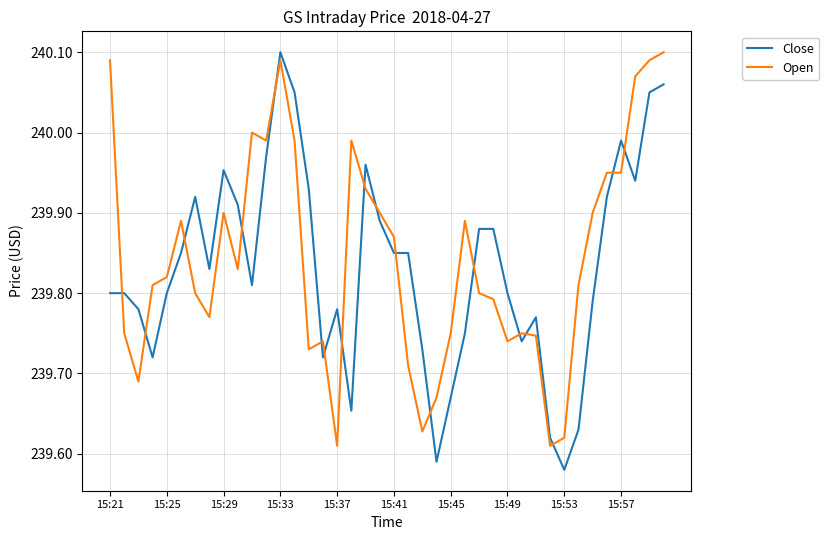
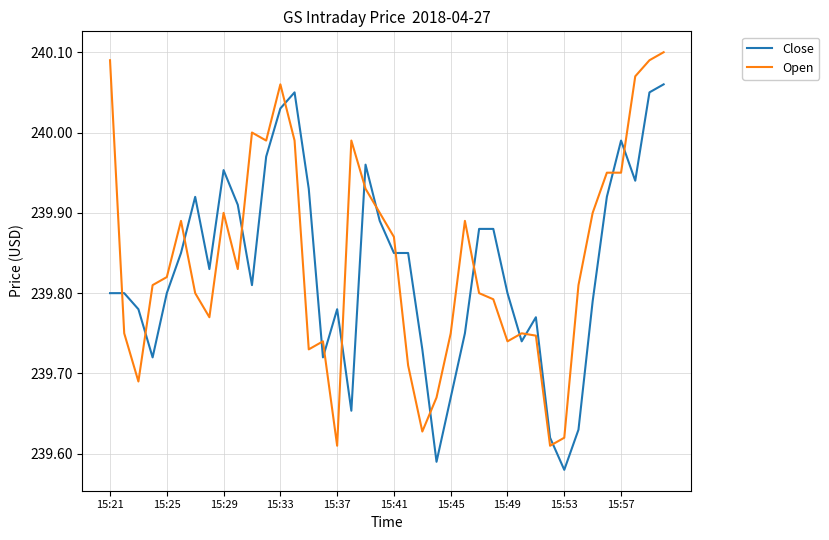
  {
    "Close": {
      "15:21": 239.80,
      "15:25": 239.80,
      "15:29": 239.95,
-     "15:33": 240.10,
+     "15:33": 240.03,
      "15:37": 239.78,
      "15:41": 239.85,
      "15:45": 239.67,
      "15:49": 239.80,
      "15:53": 239.58,
      "15:57": 239.99
    },
    "Open": {
      "15:21": 240.09,
      "15:25": 239.82,
      "15:29": 239.90,
-     "15:33": 240.09,
+     "15:33": 240.06,
      "15:37": 239.61,
      "15:41": 239.87,
      "15:45": 239.75,
      "15:49": 239.74,
      "15:53": 239.62,
      "15:57": 239.95
    }
  }
